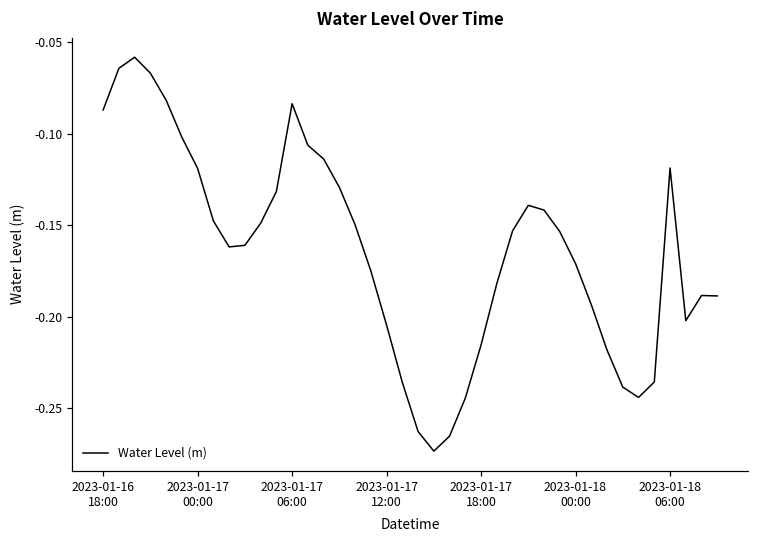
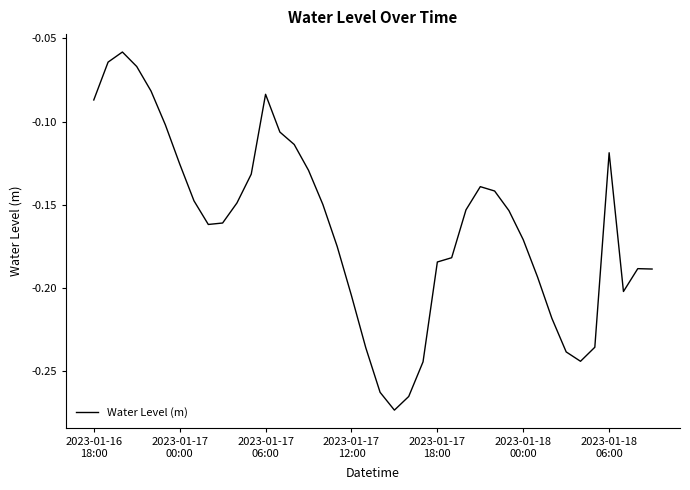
  {
    "2023-01-16 18:00": -0.087,
-   "2023-01-17 00:00": -0.119,
+   "2023-01-17 00:00": -0.125,
    "2023-01-17 06:00": -0.084,
    "2023-01-17 12:00": -0.205,
-   "2023-01-17 18:00": -0.215,
+   "2023-01-17 18:00": -0.184,
    "2023-01-18 00:00": -0.171,
    "2023-01-18 06:00": -0.119
  }
